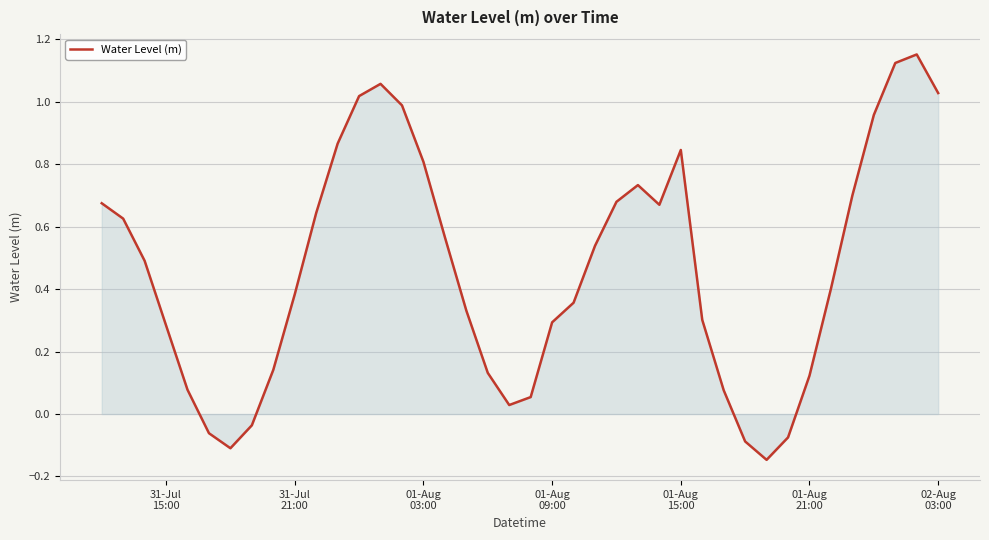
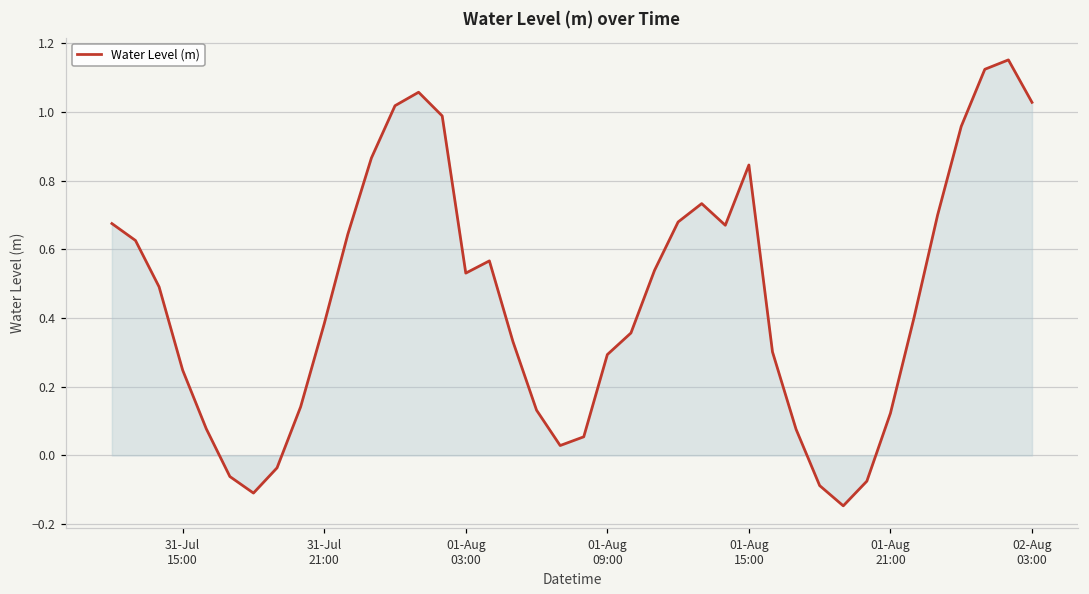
  {
    "Water Level (m)": {
-     "31-Jul 15:00": 0.28,
-     "01-Aug 03:00": 0.81
+     "31-Jul 15:00": 0.25,
+     "01-Aug 03:00": 0.53
    }
  }
